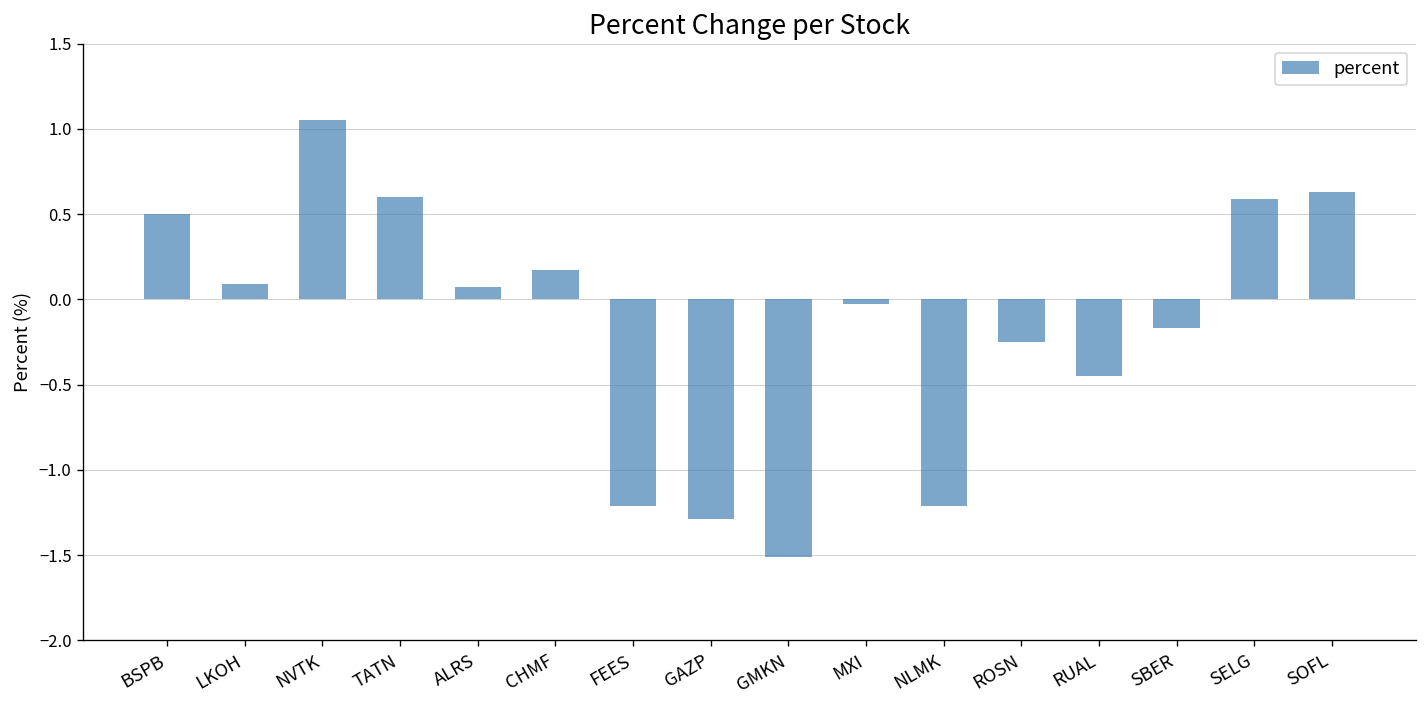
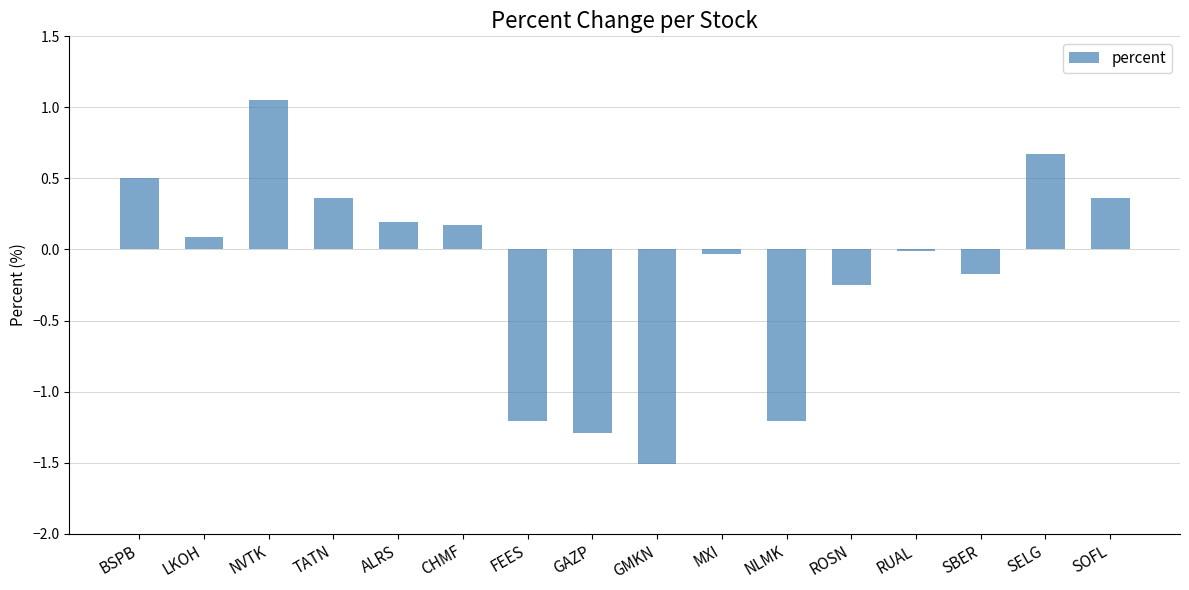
  {
    "BSPB": 0.50,
    "LKOH": 0.09,
    "NVTK": 1.05,
-   "TATN": 0.60,
-   "ALRS": 0.07,
+   "TATN": 0.36,
+   "ALRS": 0.19,
    "CHMF": 0.17,
    "FEES": -1.21,
    "GAZP": -1.29,
    "GMKN": -1.51,
    "MXI": -0.03,
    "NLMK": -1.21,
    "ROSN": -0.25,
-   "RUAL": -0.45,
+   "RUAL": -0.01,
    "SBER": -0.17,
-   "SELG": 0.59,
-   "SOFL": 0.63
+   "SELG": 0.67,
+   "SOFL": 0.36
  }
